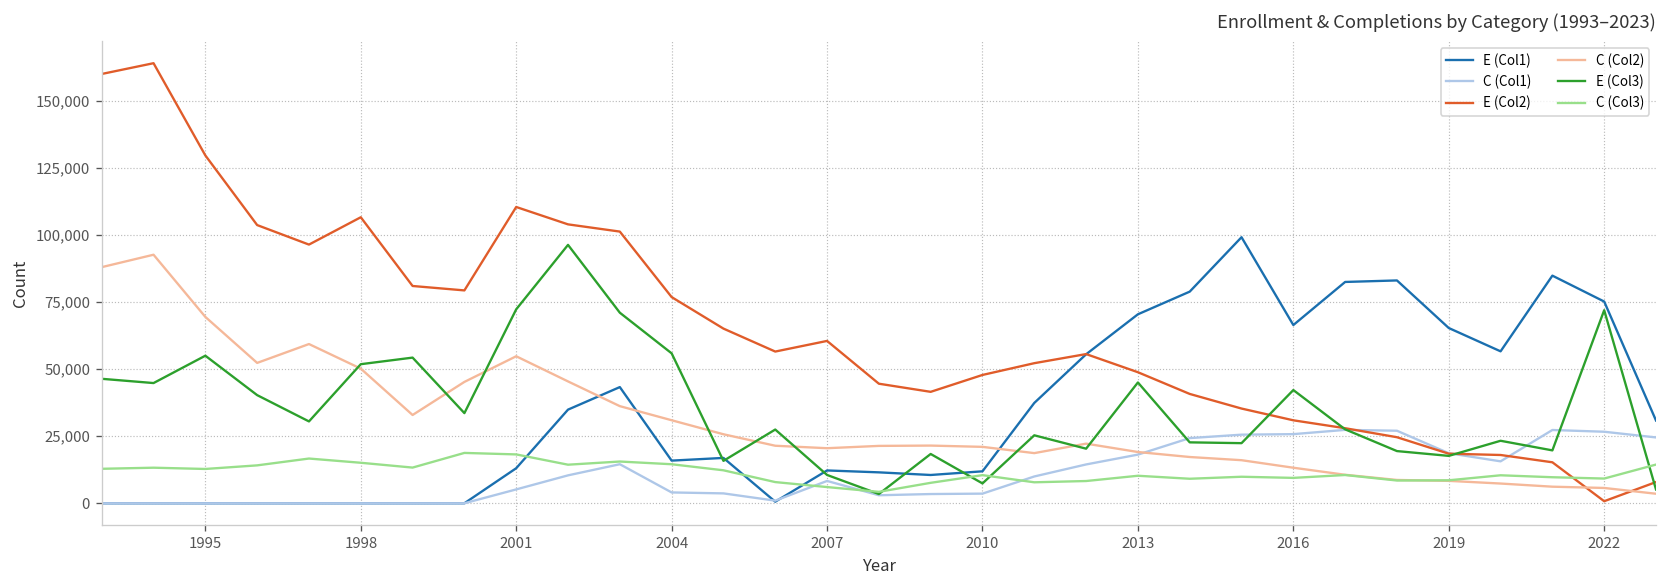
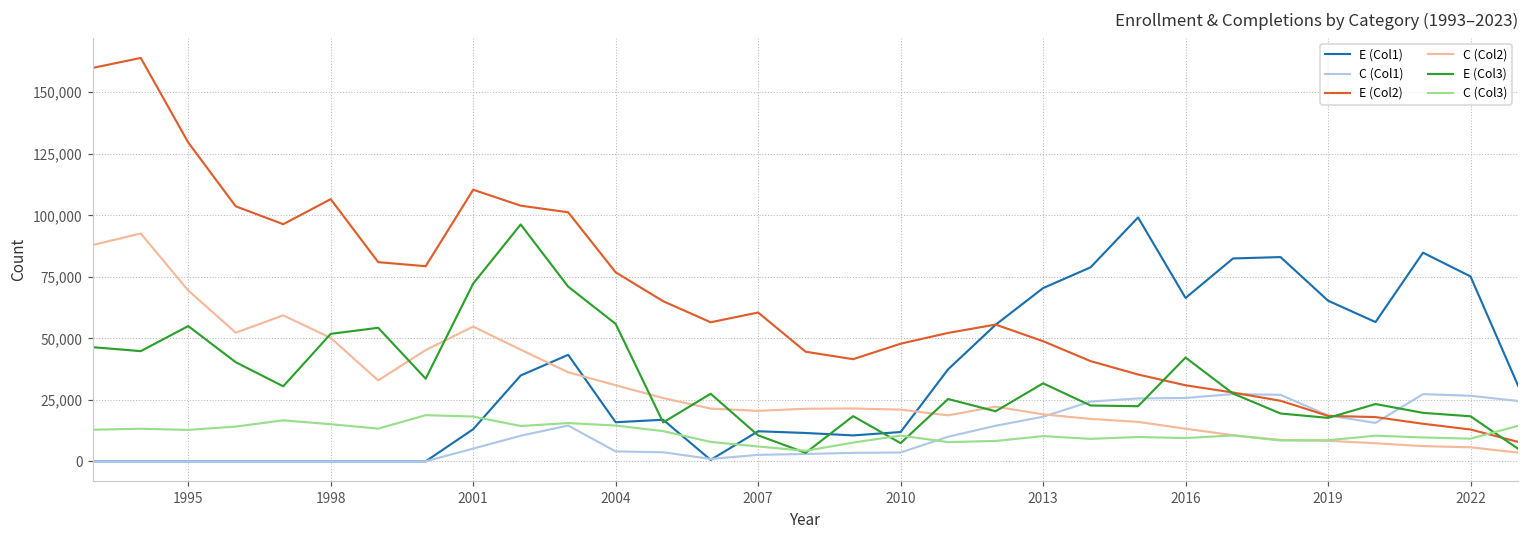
  {
    "E (Col1)": {
      "2001": "13,000",
      "2004": "16,000",
      "2007": "12,000",
      "2010": "12,000",
      "2013": "70,000",
      "2016": "66,000",
      "2019": "65,000",
      "2022": "75,000"
    },
    "C (Col1)": {
      "2001": "5,000",
      "2004": "4,000",
-     "2007": "8,000",
+     "2007": "3,000",
      "2010": "4,000",
      "2016": "26,000",
      "2022": "27,000"
    },
    "E (Col2)": {
      "1995": "130,000",
      "1998": "107,000",
      "2001": "110,000",
      "2004": "77,000",
      "2007": "60,000",
      "2010": "48,000",
      "2013": "49,000",
      "2016": "31,000",
-     "2022": "1,000"
+     "2022": "13,000"
    },
    "C (Col2)": {
      "1995": "69,000",
      "1998": "50,000",
      "2001": "55,000",
      "2004": "31,000",
      "2007": "21,000",
      "2010": "21,000",
      "2016": "13,000",
      "2022": "6,000"
    },
    "E (Col3)": {
      "1995": "55,000",
      "1998": "52,000",
      "2001": "72,000",
      "2004": "56,000",
      "2007": "11,000",
      "2010": "7,000",
-     "2013": "45,000",
+     "2013": "32,000",
      "2016": "42,000",
-     "2022": "72,000"
+     "2022": "18,000"
    },
    "C (Col3)": {
      "1995": "13,000",
      "1998": "15,000",
      "2001": "18,000",
      "2004": "15,000",
      "2007": "6,000",
      "2010": "10,000",
      "2013": "10,000",
      "2016": "9,000",
      "2022": "9,000"
    }
  }
